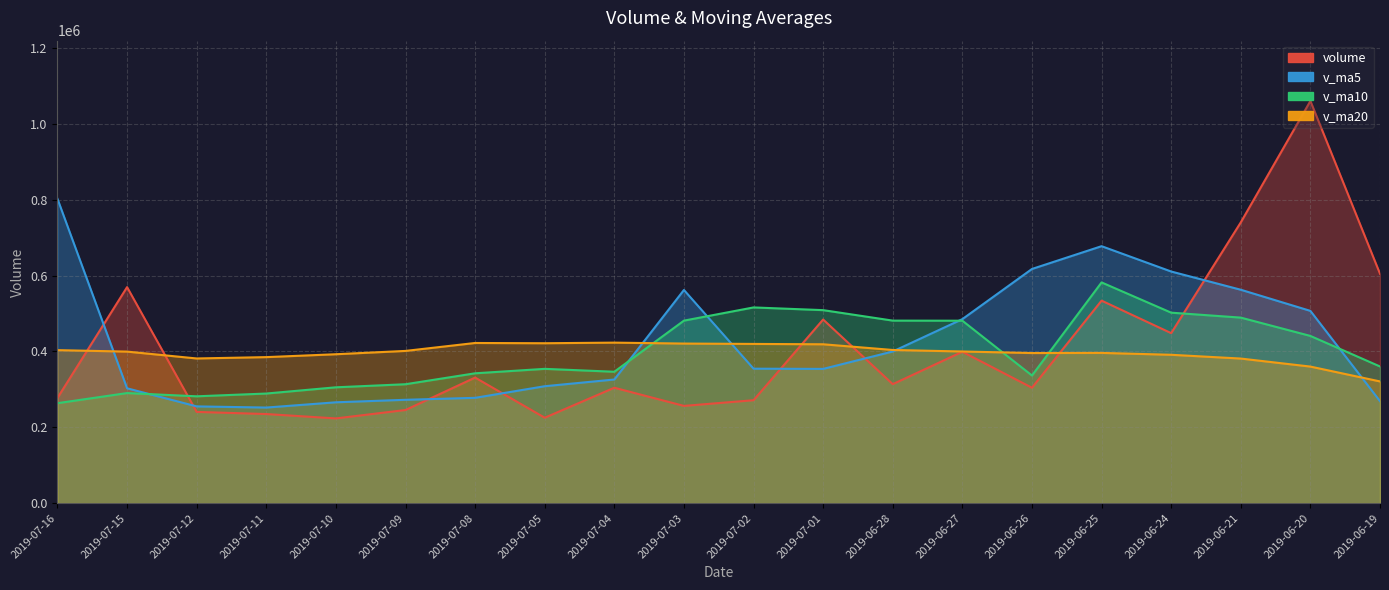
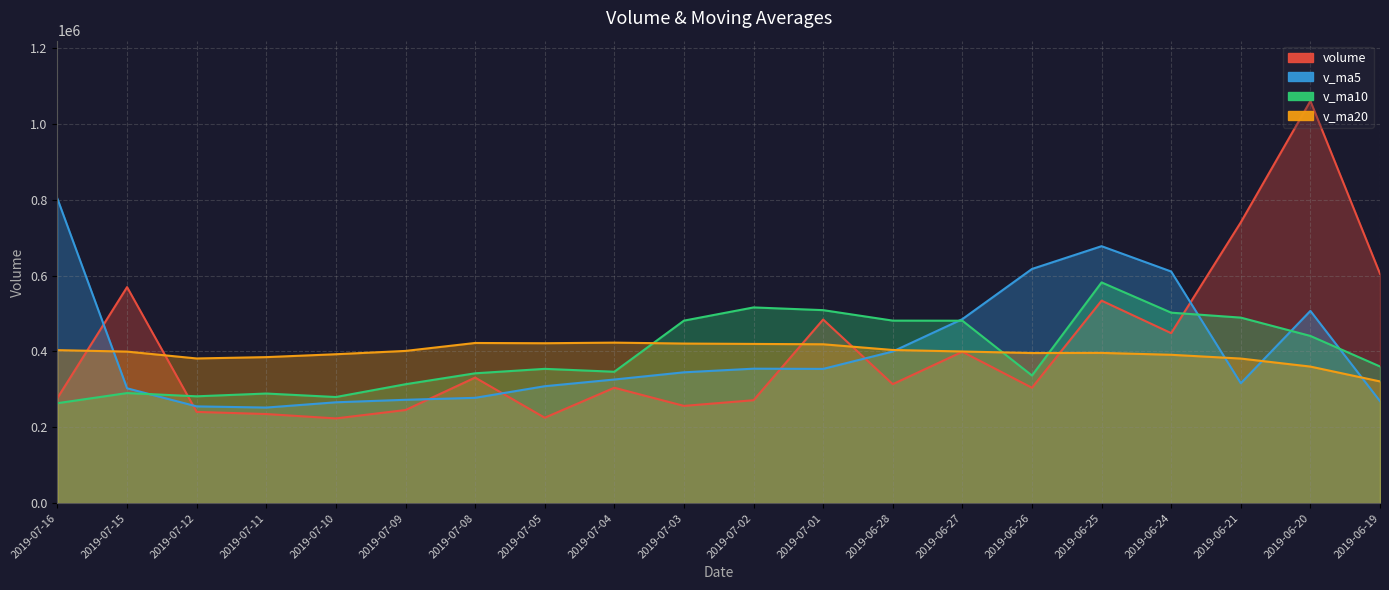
  {
    "v_ma5": {
      "2019-07-16": 800000,
      "2019-07-15": 300000,
      "2019-07-12": 250000,
      "2019-07-11": 250000,
      "2019-07-10": 270000,
      "2019-07-09": 270000,
      "2019-07-08": 280000,
      "2019-07-05": 310000,
      "2019-07-04": 330000,
-     "2019-07-03": 560000,
+     "2019-07-03": 340000,
      "2019-07-02": 350000,
      "2019-07-01": 350000,
      "2019-06-26": 620000,
      "2019-06-25": 680000,
      "2019-06-24": 610000,
-     "2019-06-21": 560000,
+     "2019-06-21": 320000,
      "2019-06-20": 510000,
      "2019-06-19": 270000
    },
    "v_ma10": {
      "2019-07-16": 260000,
      "2019-07-15": 290000,
      "2019-07-12": 280000,
      "2019-07-11": 290000,
-     "2019-07-10": 310000,
+     "2019-07-10": 280000,
      "2019-07-09": 310000,
      "2019-07-08": 340000,
      "2019-07-05": 350000,
      "2019-07-04": 350000,
      "2019-07-03": 480000,
      "2019-07-02": 520000,
      "2019-07-01": 510000,
      "2019-06-28": 480000,
      "2019-06-26": 340000,
      "2019-06-25": 580000,
      "2019-06-24": 500000,
      "2019-06-21": 490000,
      "2019-06-20": 440000,
      "2019-06-19": 360000
    }
  }
